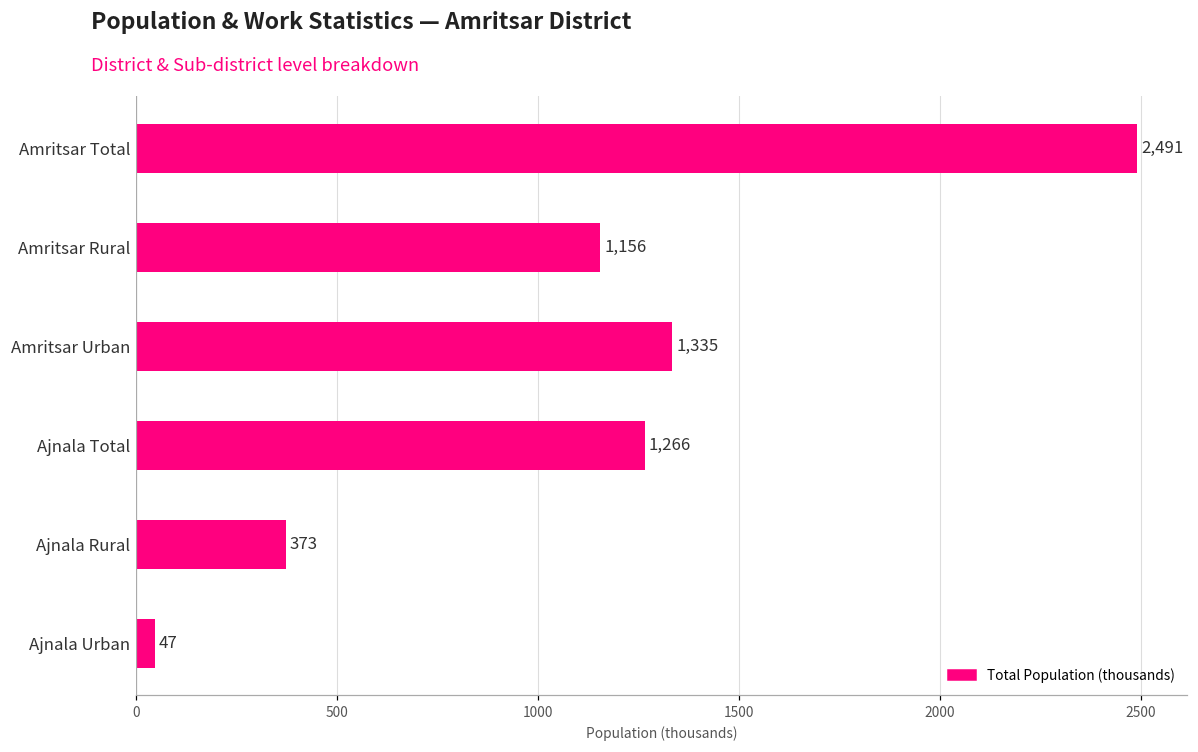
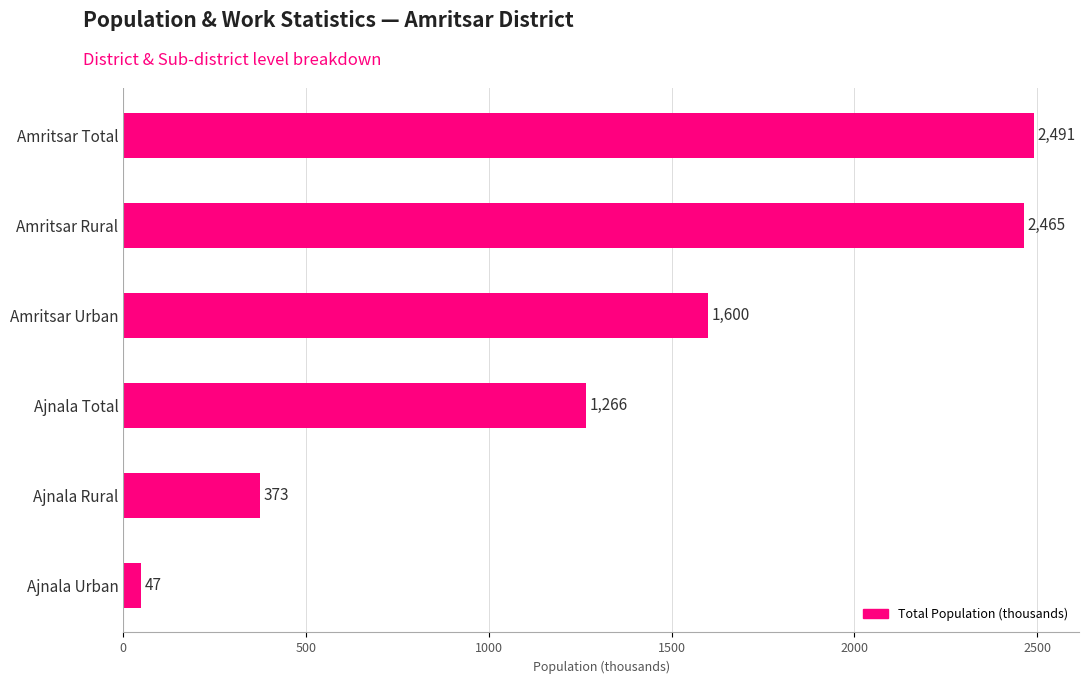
  {
    "Amritsar Total": "2,491",
-   "Amritsar Rural": "1,156",
-   "Amritsar Urban": "1,335",
+   "Amritsar Rural": "2,465",
+   "Amritsar Urban": "1,600",
    "Ajnala Total": "1,266",
    "Ajnala Rural": "373",
    "Ajnala Urban": "47"
  }
